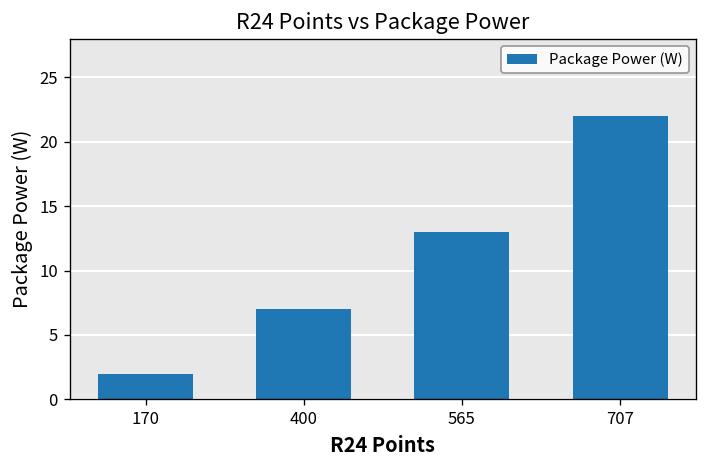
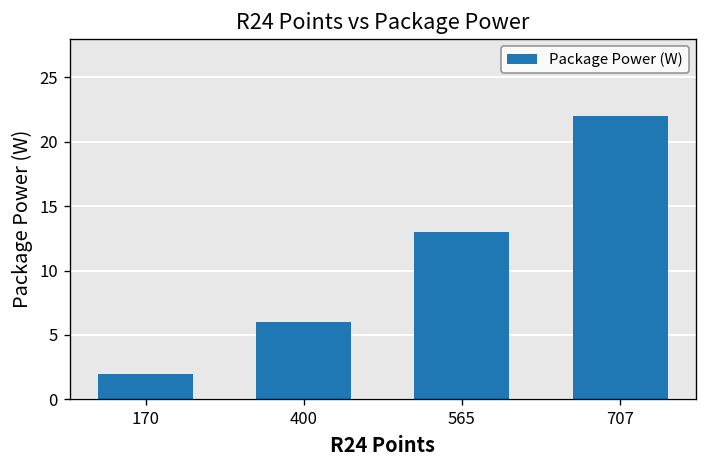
  {
    "170": 2,
-   "400": 7,
+   "400": 6,
    "565": 13,
    "707": 22
  }
